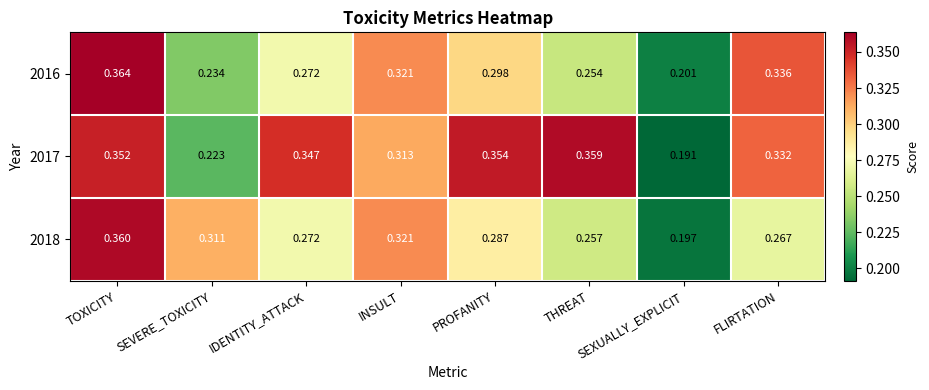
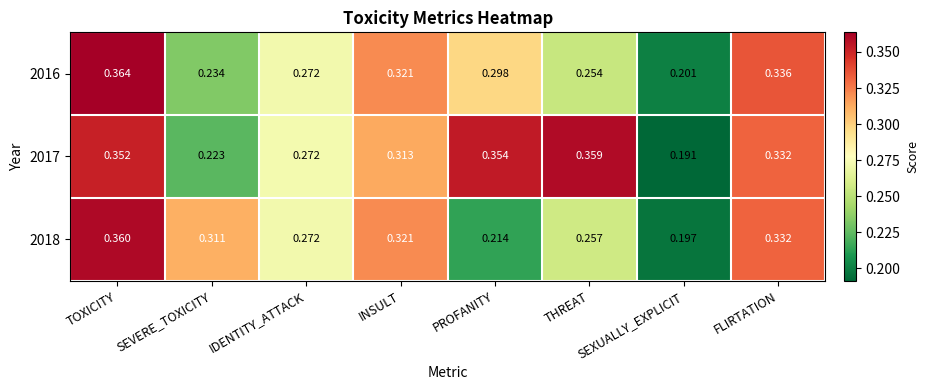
  {
    "2016": {
      "TOXICITY": 0.364,
      "SEVERE_TOXICITY": 0.234,
      "IDENTITY_ATTACK": 0.272,
      "INSULT": 0.321,
      "PROFANITY": 0.298,
      "THREAT": 0.254,
      "SEXUALLY_EXPLICIT": 0.201,
      "FLIRTATION": 0.336
    },
    "2017": {
      "TOXICITY": 0.352,
      "SEVERE_TOXICITY": 0.223,
-     "IDENTITY_ATTACK": 0.347,
+     "IDENTITY_ATTACK": 0.272,
      "INSULT": 0.313,
      "PROFANITY": 0.354,
      "THREAT": 0.359,
      "SEXUALLY_EXPLICIT": 0.191,
      "FLIRTATION": 0.332
    },
    "2018": {
      "TOXICITY": 0.360,
      "SEVERE_TOXICITY": 0.311,
      "IDENTITY_ATTACK": 0.272,
      "INSULT": 0.321,
-     "PROFANITY": 0.287,
+     "PROFANITY": 0.214,
      "THREAT": 0.257,
      "SEXUALLY_EXPLICIT": 0.197,
-     "FLIRTATION": 0.267
+     "FLIRTATION": 0.332
    }
  }
